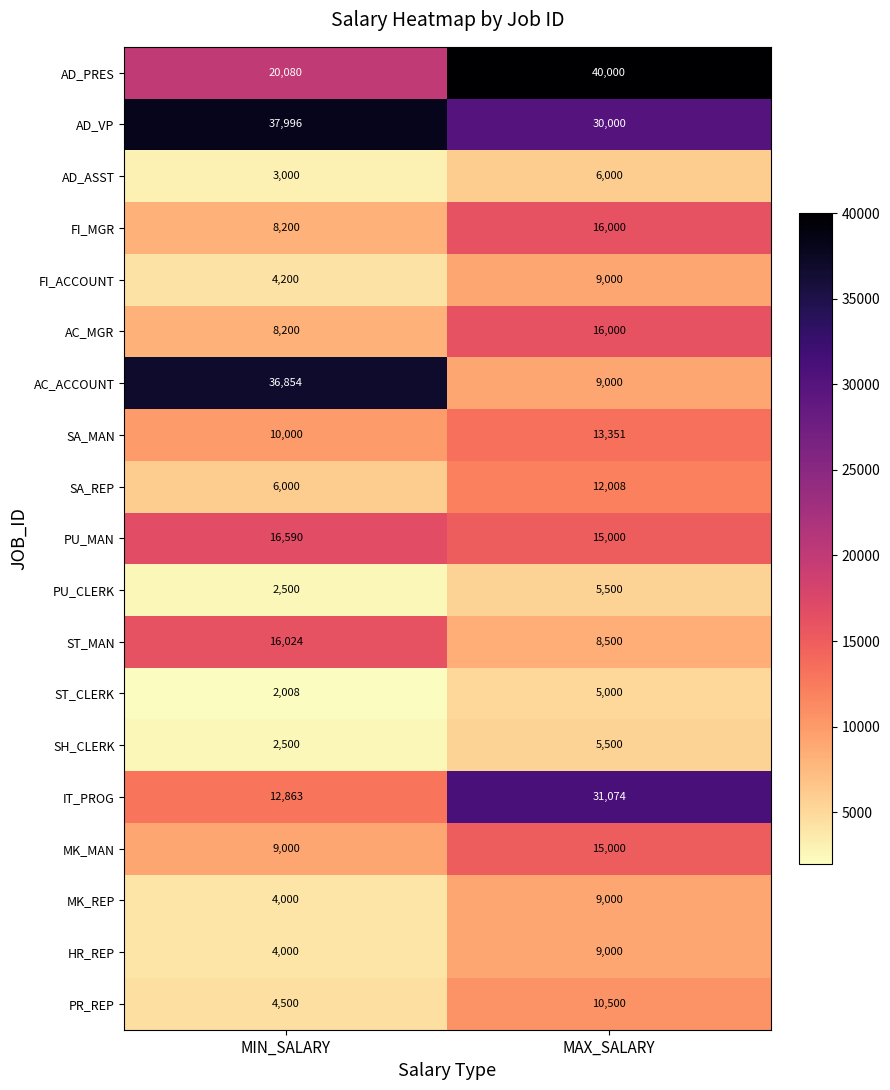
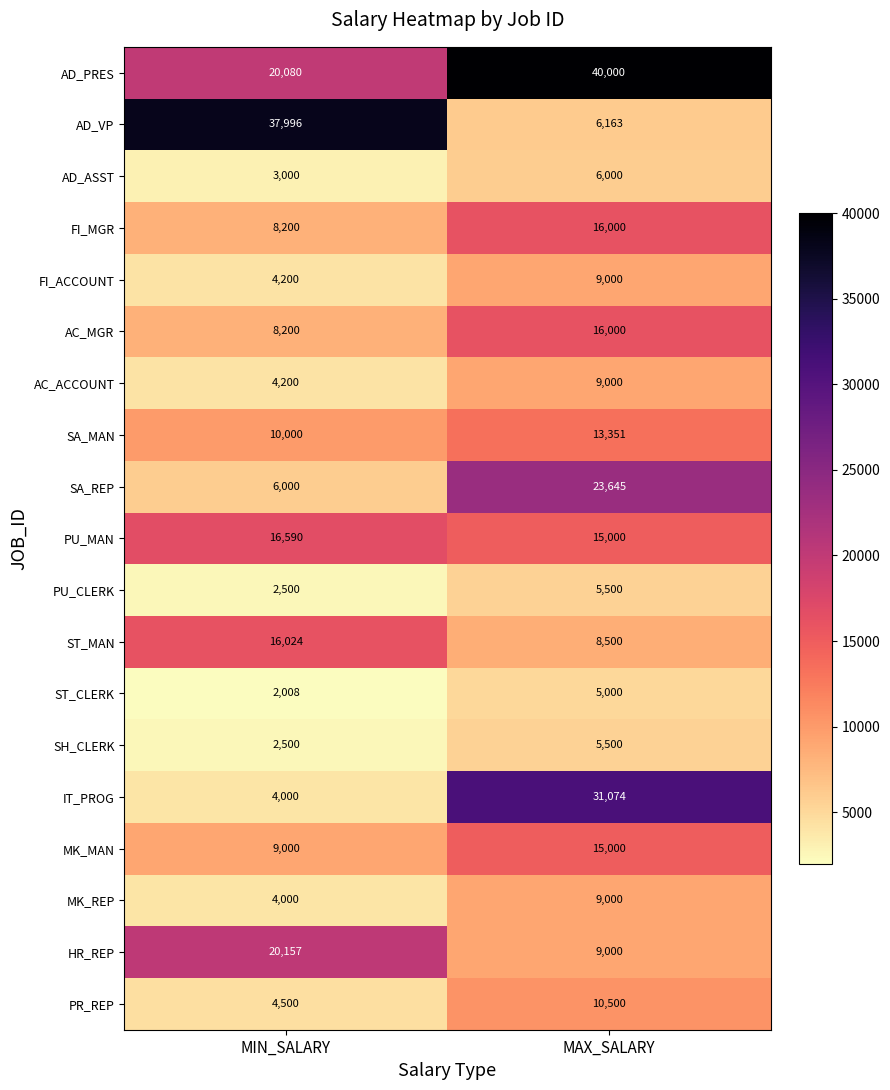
  {
    "AD_PRES": {
      "MIN_SALARY": "20,080",
      "MAX_SALARY": "40,000"
    },
    "AD_VP": {
      "MIN_SALARY": "37,996",
-     "MAX_SALARY": "30,000"
+     "MAX_SALARY": "6,163"
    },
    "AD_ASST": {
      "MIN_SALARY": "3,000",
      "MAX_SALARY": "6,000"
    },
    "FI_MGR": {
      "MIN_SALARY": "8,200",
      "MAX_SALARY": "16,000"
    },
    "FI_ACCOUNT": {
      "MIN_SALARY": "4,200",
      "MAX_SALARY": "9,000"
    },
    "AC_MGR": {
      "MIN_SALARY": "8,200",
      "MAX_SALARY": "16,000"
    },
    "AC_ACCOUNT": {
-     "MIN_SALARY": "36,854",
+     "MIN_SALARY": "4,200",
      "MAX_SALARY": "9,000"
    },
    "SA_MAN": {
      "MIN_SALARY": "10,000",
      "MAX_SALARY": "13,351"
    },
    "SA_REP": {
      "MIN_SALARY": "6,000",
-     "MAX_SALARY": "12,008"
+     "MAX_SALARY": "23,645"
    },
    "PU_MAN": {
      "MIN_SALARY": "16,590",
      "MAX_SALARY": "15,000"
    },
    "PU_CLERK": {
      "MIN_SALARY": "2,500",
      "MAX_SALARY": "5,500"
    },
    "ST_MAN": {
      "MIN_SALARY": "16,024",
      "MAX_SALARY": "8,500"
    },
    "ST_CLERK": {
      "MIN_SALARY": "2,008",
      "MAX_SALARY": "5,000"
    },
    "SH_CLERK": {
      "MIN_SALARY": "2,500",
      "MAX_SALARY": "5,500"
    },
    "IT_PROG": {
-     "MIN_SALARY": "12,863",
+     "MIN_SALARY": "4,000",
      "MAX_SALARY": "31,074"
    },
    "MK_MAN": {
      "MIN_SALARY": "9,000",
      "MAX_SALARY": "15,000"
    },
    "MK_REP": {
      "MIN_SALARY": "4,000",
      "MAX_SALARY": "9,000"
    },
    "HR_REP": {
-     "MIN_SALARY": "4,000",
+     "MIN_SALARY": "20,157",
      "MAX_SALARY": "9,000"
    },
    "PR_REP": {
      "MIN_SALARY": "4,500",
      "MAX_SALARY": "10,500"
    }
  }
